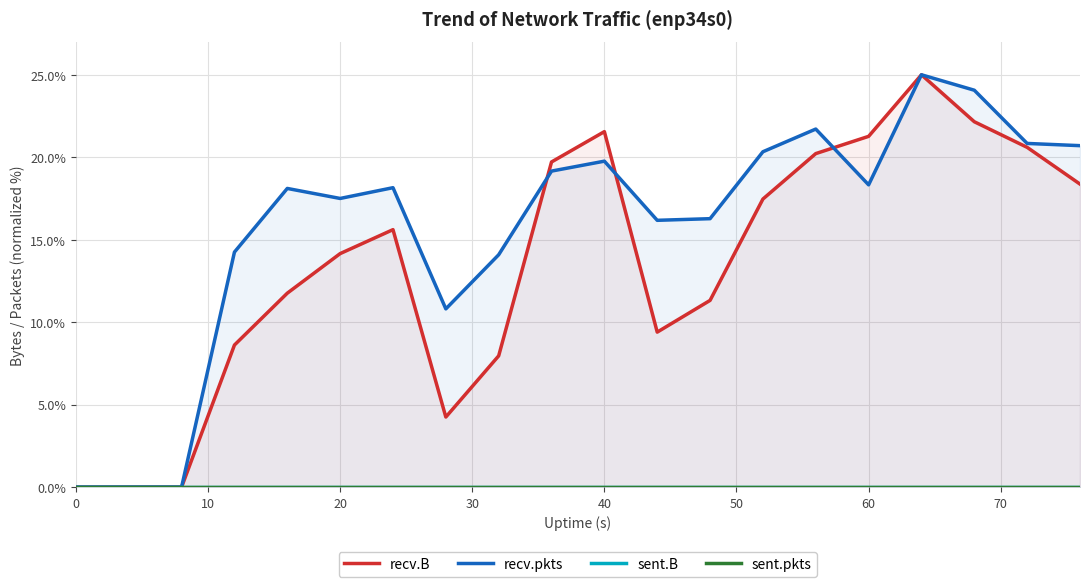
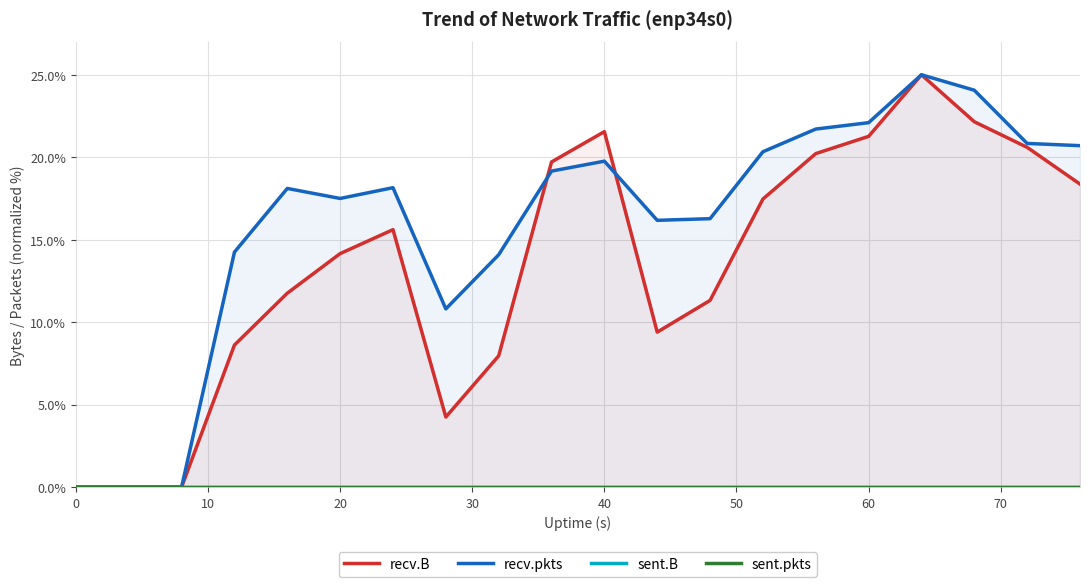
  {
    "recv.B": {
      "20": "14.2%",
      "40": "21.6%",
      "60": "21.3%"
    },
    "recv.pkts": {
      "20": "17.5%",
      "40": "19.8%",
-     "60": "18.3%"
+     "60": "22.1%"
    },
    "sent.pkts": {
      "20": "0.0%",
      "40": "0.0%",
      "60": "0.0%"
    }
  }
